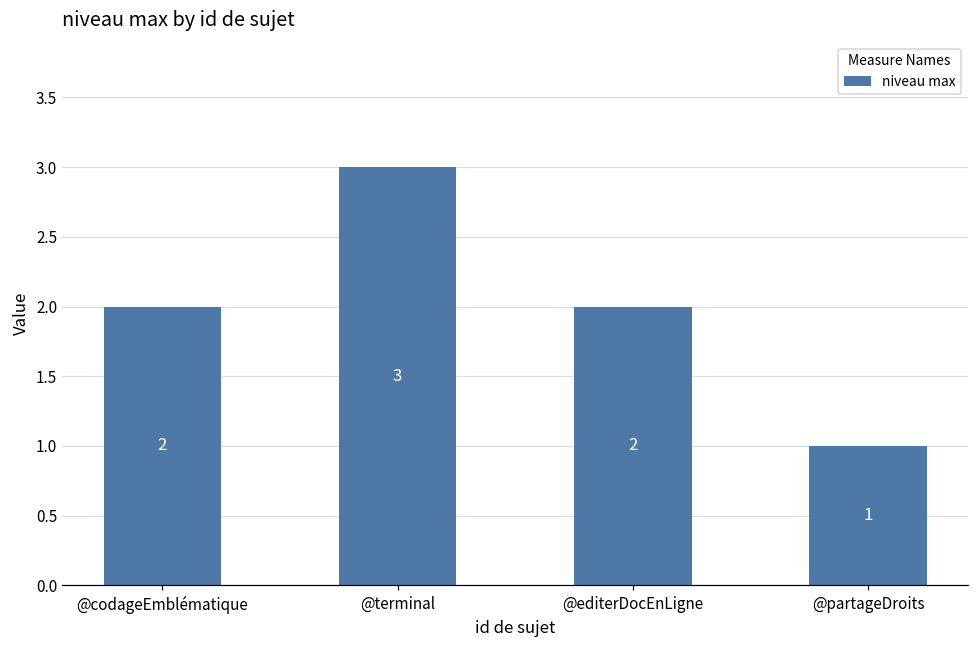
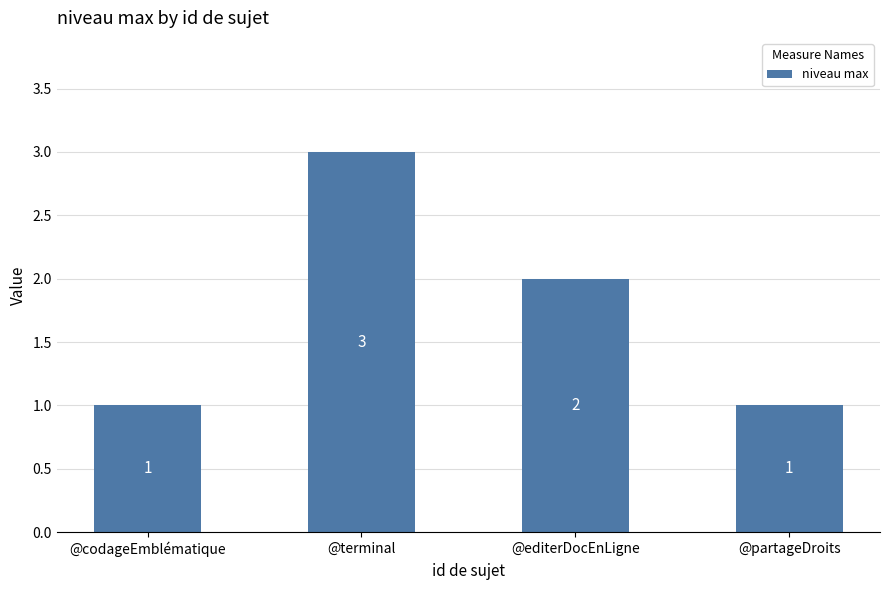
  {
-   "@codageEmblématique": 2,
+   "@codageEmblématique": 1,
    "@terminal": 3,
    "@editerDocEnLigne": 2,
    "@partageDroits": 1
  }
